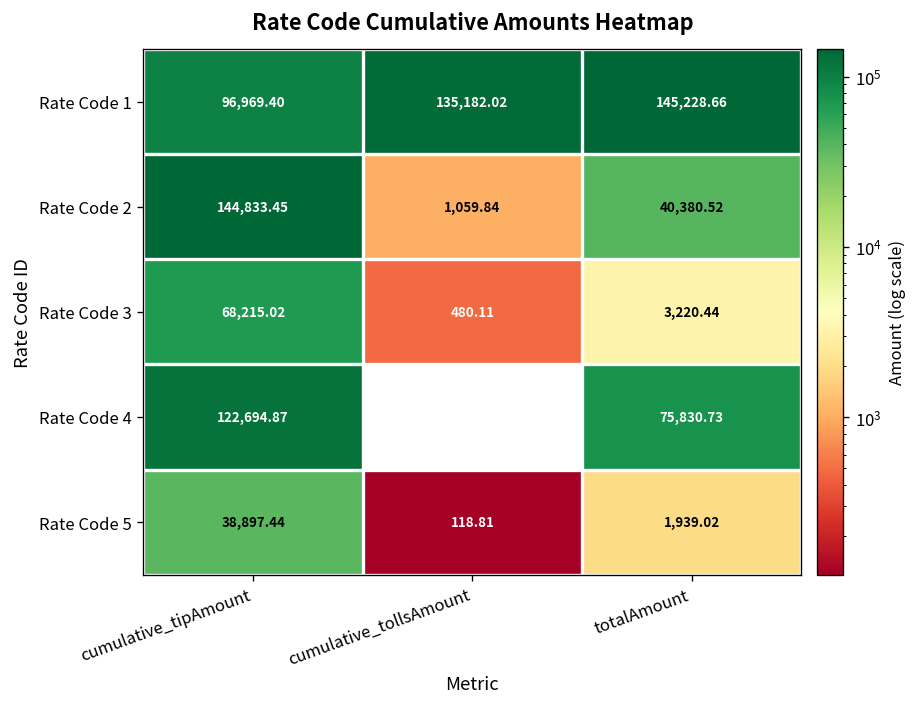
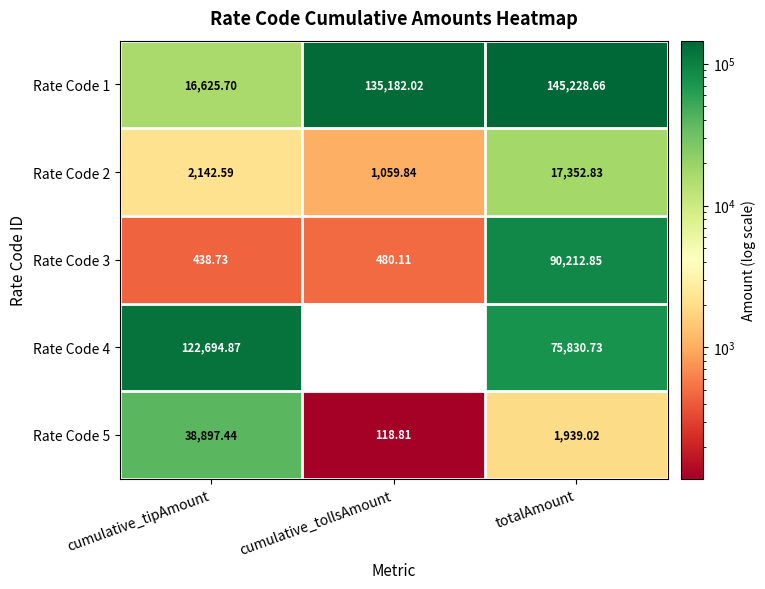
  {
    "Rate Code 1": {
-     "cumulative_tipAmount": "96,969.40",
+     "cumulative_tipAmount": "16,625.70",
      "cumulative_tollsAmount": "135,182.02",
      "totalAmount": "145,228.66"
    },
    "Rate Code 2": {
-     "cumulative_tipAmount": "144,833.45",
+     "cumulative_tipAmount": "2,142.59",
      "cumulative_tollsAmount": "1,059.84",
-     "totalAmount": "40,380.52"
+     "totalAmount": "17,352.83"
    },
    "Rate Code 3": {
-     "cumulative_tipAmount": "68,215.02",
+     "cumulative_tipAmount": "438.73",
      "cumulative_tollsAmount": "480.11",
-     "totalAmount": "3,220.44"
+     "totalAmount": "90,212.85"
    },
    "Rate Code 4": {
      "cumulative_tipAmount": "122,694.87",
      "totalAmount": "75,830.73"
    },
    "Rate Code 5": {
      "cumulative_tipAmount": "38,897.44",
      "cumulative_tollsAmount": "118.81",
      "totalAmount": "1,939.02"
    }
  }
